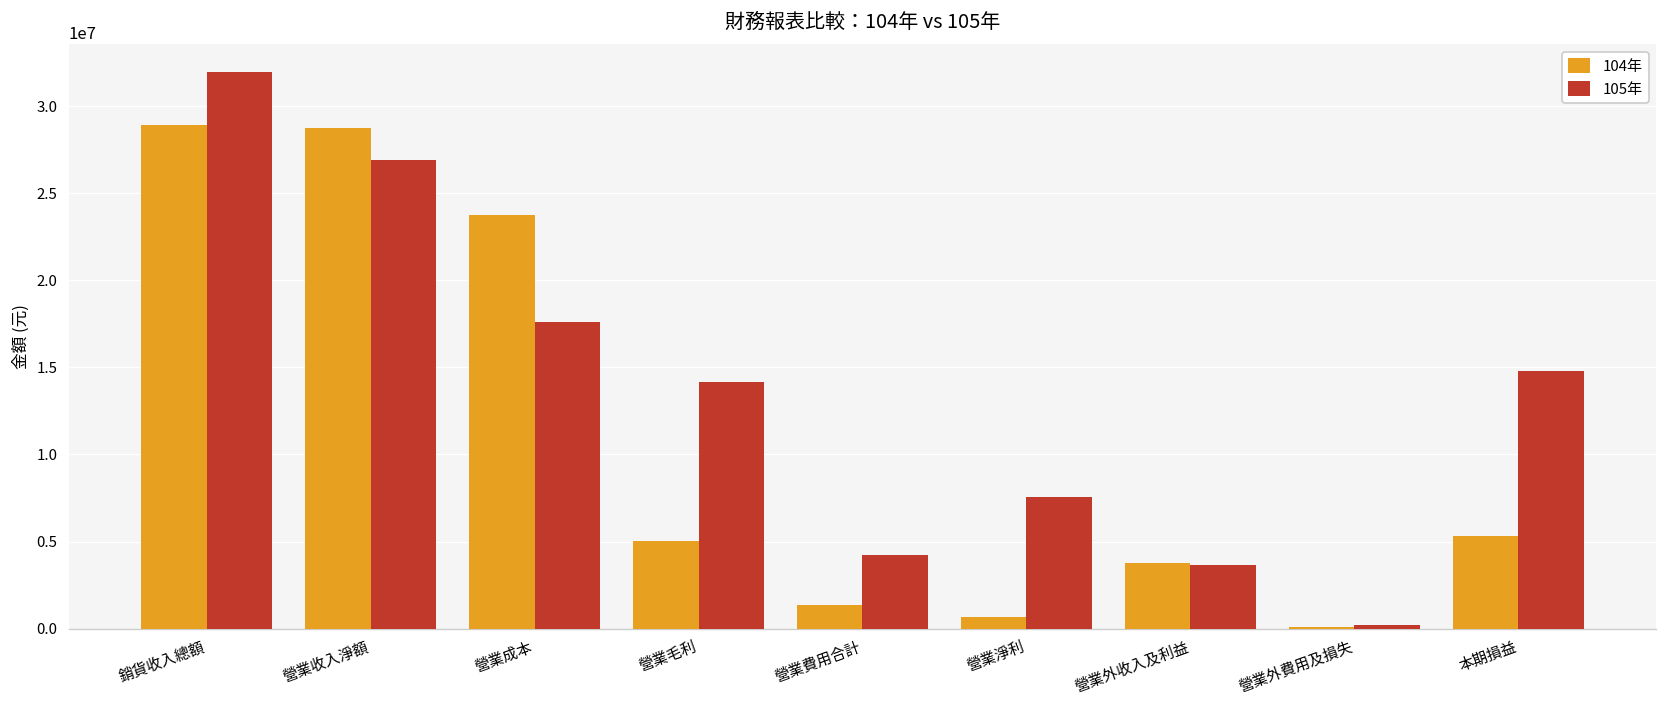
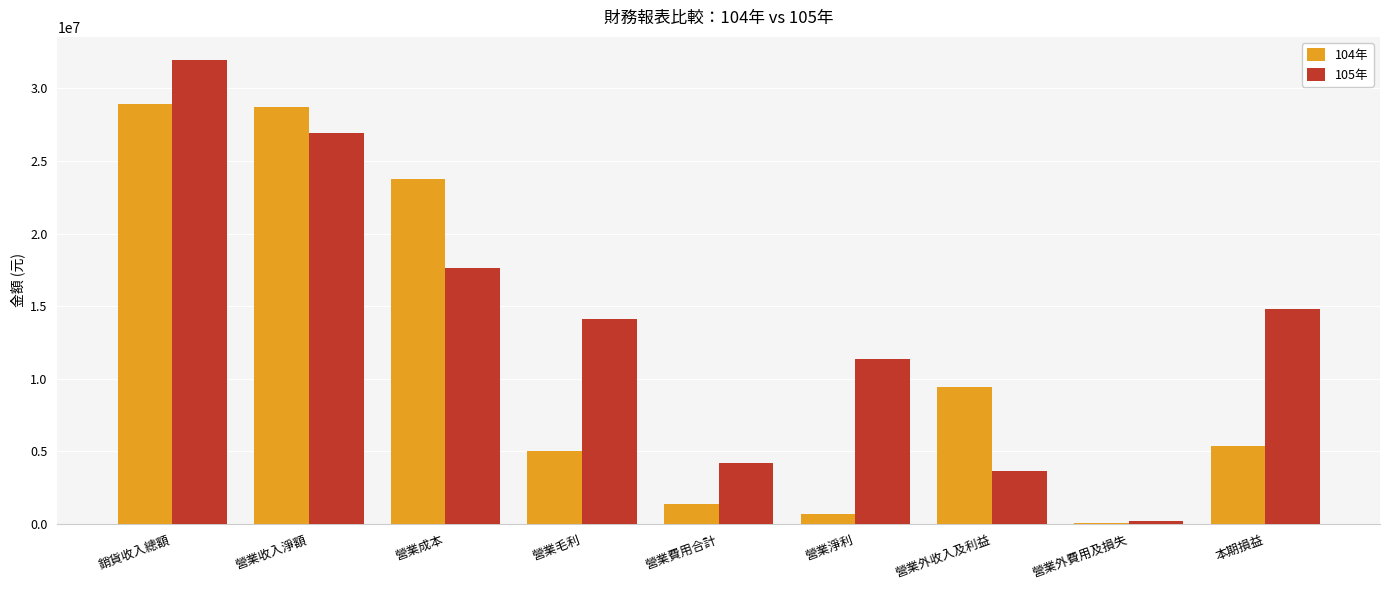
  {
    "104年": {
      "銷貨收入總額": 28900000,
      "營業收入淨額": 28800000,
      "營業成本": 23700000,
      "營業毛利": 5000000,
      "營業費用合計": 1300000,
      "營業淨利": 700000,
-     "營業外收入及利益": 3700000,
+     "營業外收入及利益": 9400000,
      "本期損益": 5300000
    },
    "105年": {
      "銷貨收入總額": 32000000,
      "營業收入淨額": 26900000,
      "營業成本": 17600000,
      "營業毛利": 14100000,
      "營業費用合計": 4200000,
-     "營業淨利": 7500000,
+     "營業淨利": 11300000,
      "營業外收入及利益": 3600000,
      "營業外費用及損失": 200000,
      "本期損益": 14800000
    }
  }
